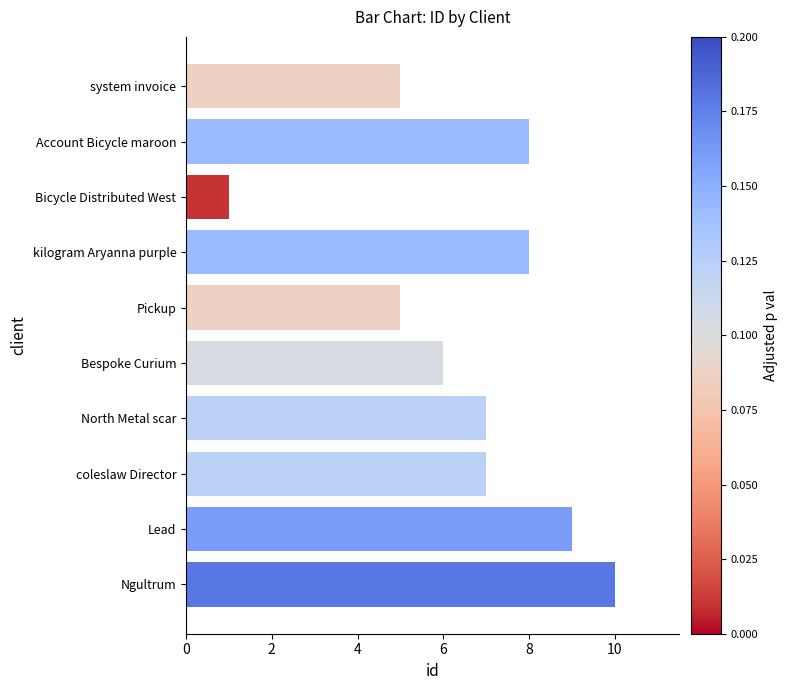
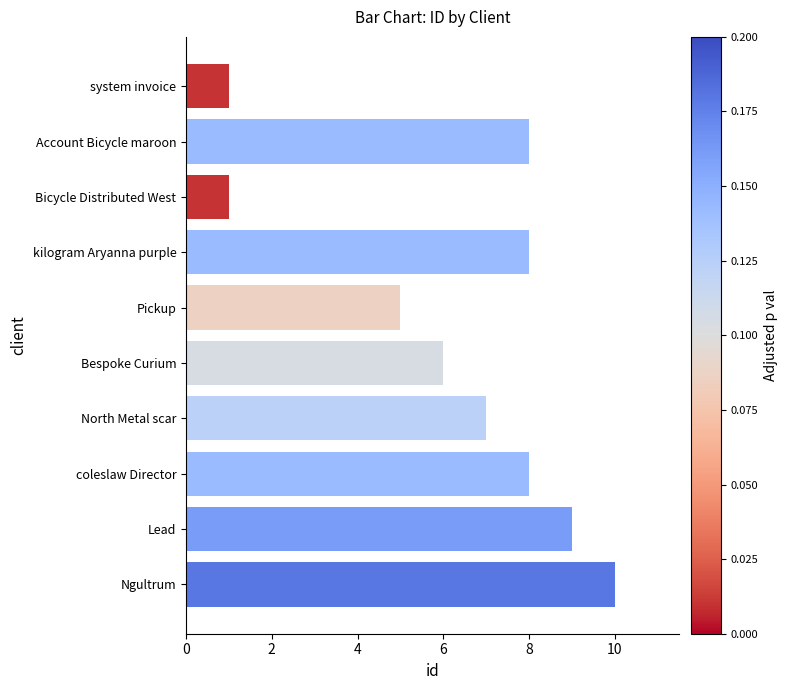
  {
-   "system invoice": 5,
+   "system invoice": 1,
    "Account Bicycle maroon": 8,
    "Bicycle Distributed West": 1,
    "kilogram Aryanna purple": 8,
    "Pickup": 5,
    "Bespoke Curium": 6,
    "North Metal scar": 7,
-   "coleslaw Director": 7,
+   "coleslaw Director": 8,
    "Lead": 9,
    "Ngultrum": 10
  }
